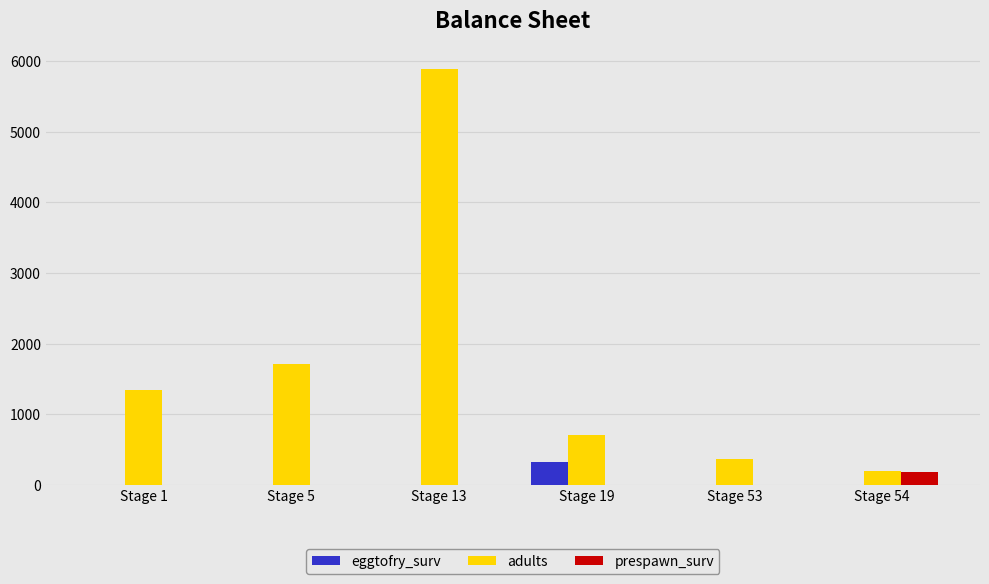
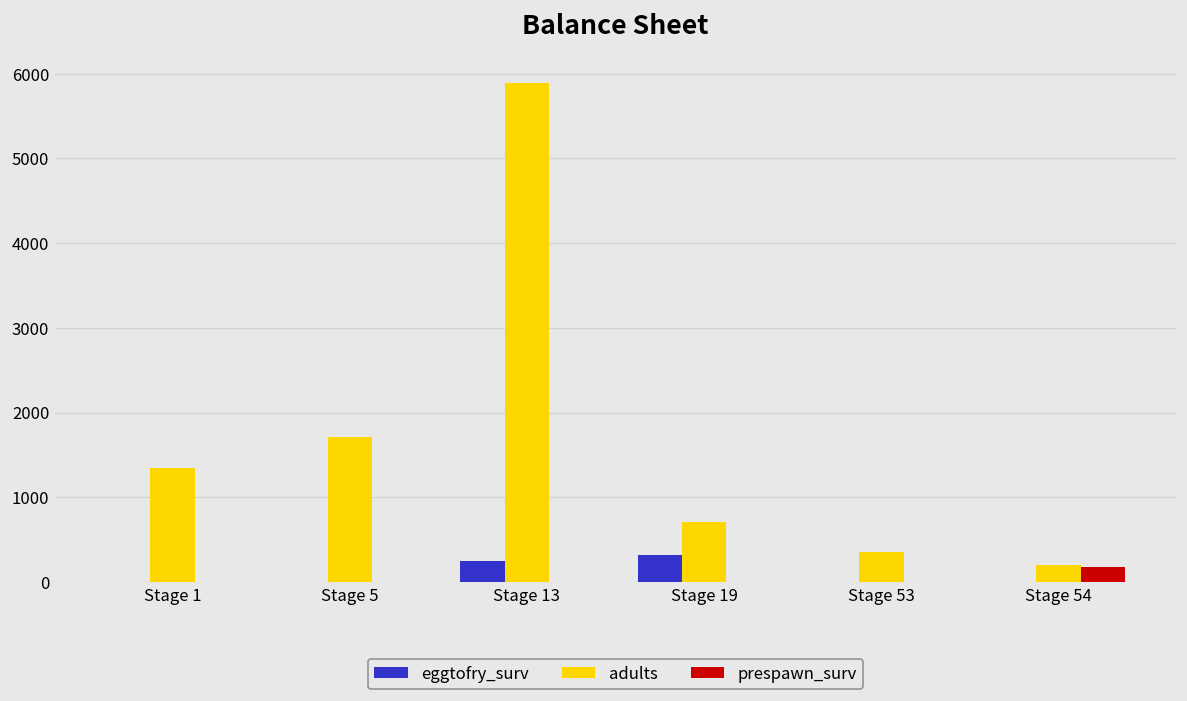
  {
    "eggtofry_surv": {
-     "Stage 13": 0,
+     "Stage 13": 200,
      "Stage 19": 300
    },
    "adults": {
      "Stage 1": 1300,
      "Stage 5": 1700,
      "Stage 13": 5900,
      "Stage 19": 700,
      "Stage 53": 400,
      "Stage 54": 200
    },
    "prespawn_surv": {
      "Stage 54": 200
    }
  }
